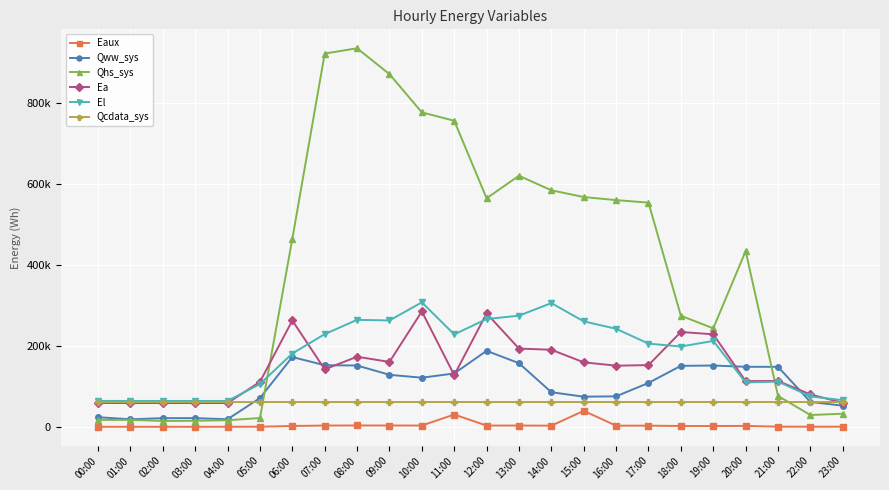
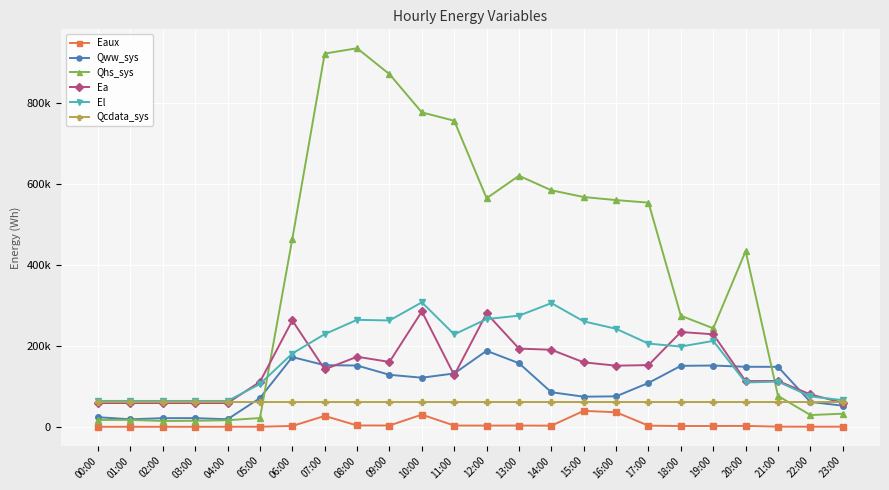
  {
    "Eaux": {
      "00:00": 0,
      "01:00": 0,
      "02:00": 0,
      "03:00": 0,
      "04:00": 0,
      "05:00": 0,
      "06:00": 0,
-     "07:00": 0,
+     "07:00": 30000,
      "08:00": 0,
      "09:00": 0,
-     "10:00": 0,
-     "11:00": 30000,
+     "10:00": 30000,
+     "11:00": 0,
      "12:00": 0,
      "13:00": 0,
      "14:00": 0,
      "15:00": 40000,
-     "16:00": 0,
+     "16:00": 40000,
      "17:00": 0,
      "18:00": 0,
      "19:00": 0,
      "20:00": 0,
      "21:00": 0,
      "22:00": 0,
      "23:00": 0
    },
    "Ea": {
      "06:00": 260000,
      "07:00": 140000,
      "08:00": 170000,
      "09:00": 160000,
      "10:00": 280000,
      "12:00": 280000,
      "13:00": 190000,
      "14:00": 190000,
      "15:00": 160000,
      "16:00": 150000,
      "17:00": 150000,
      "18:00": 230000,
      "19:00": 230000
    }
  }
